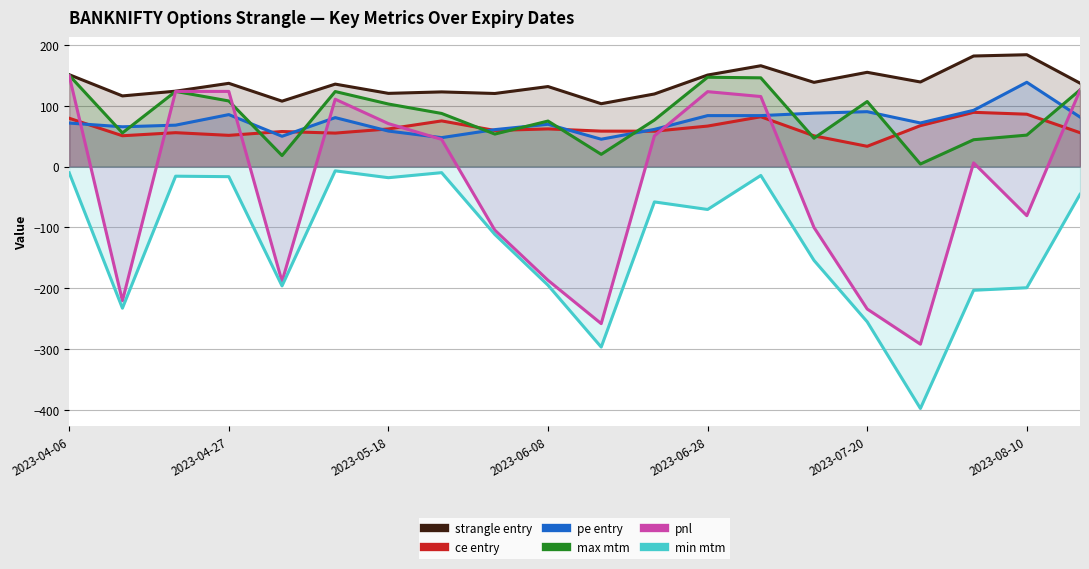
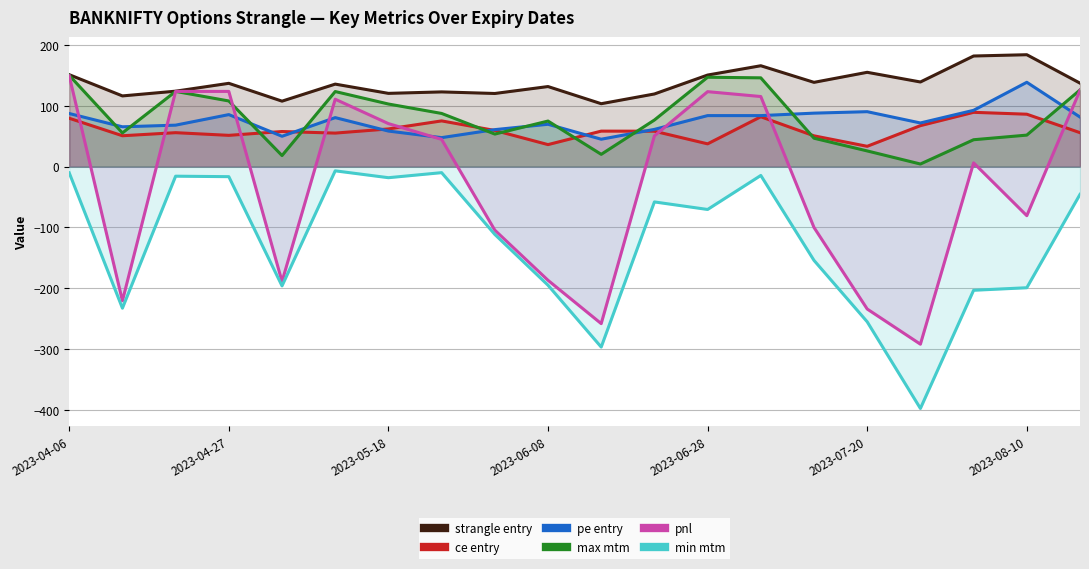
  {
    "strangle entry": {
      "2023-04-27": 140,
      "2023-05-18": 120,
      "2023-06-08": 130,
      "2023-07-20": 160,
      "2023-08-10": 180
    },
    "ce entry": {
      "2023-04-06": 80,
      "2023-04-27": 50,
-     "2023-06-08": 60,
-     "2023-06-28": 70,
+     "2023-06-08": 40,
+     "2023-06-28": 40,
      "2023-07-20": 30,
      "2023-08-10": 90
    },
    "pe entry": {
-     "2023-04-06": 70,
+     "2023-04-06": 90,
      "2023-04-27": 90,
      "2023-06-08": 70,
      "2023-06-28": 80,
      "2023-07-20": 90,
      "2023-08-10": 140
    },
    "max mtm": {
      "2023-04-27": 110,
      "2023-05-18": 100,
      "2023-06-08": 70,
-     "2023-07-20": 110,
+     "2023-07-20": 30,
      "2023-08-10": 50
    }
  }
